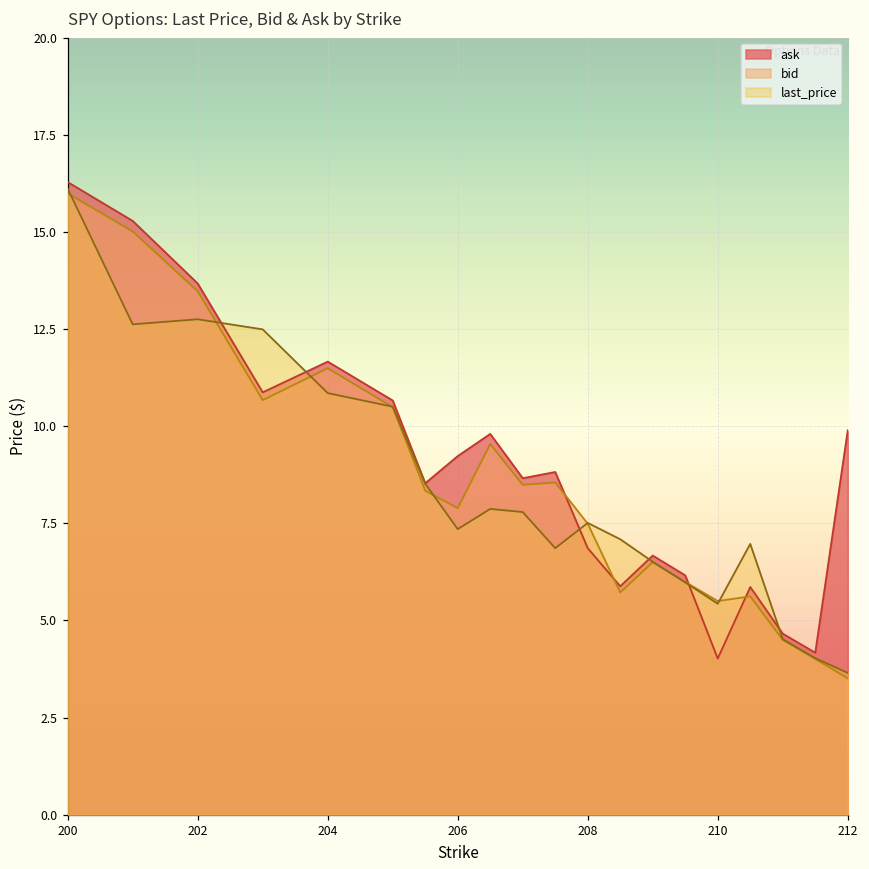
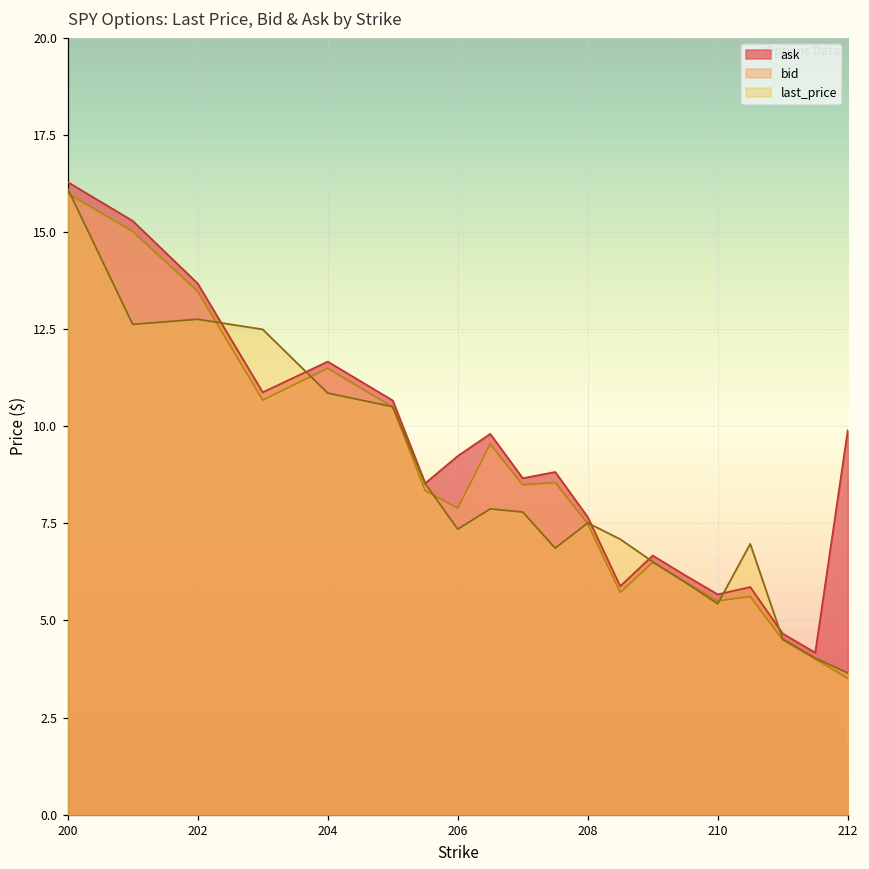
  {
    "ask": {
      "200": 16.3,
      "202": 13.7,
      "204": 11.7,
      "206": 9.2,
-     "208": 6.9,
-     "210": 4.0,
+     "208": 7.7,
+     "210": 5.7,
      "212": 9.9
    }
  }
